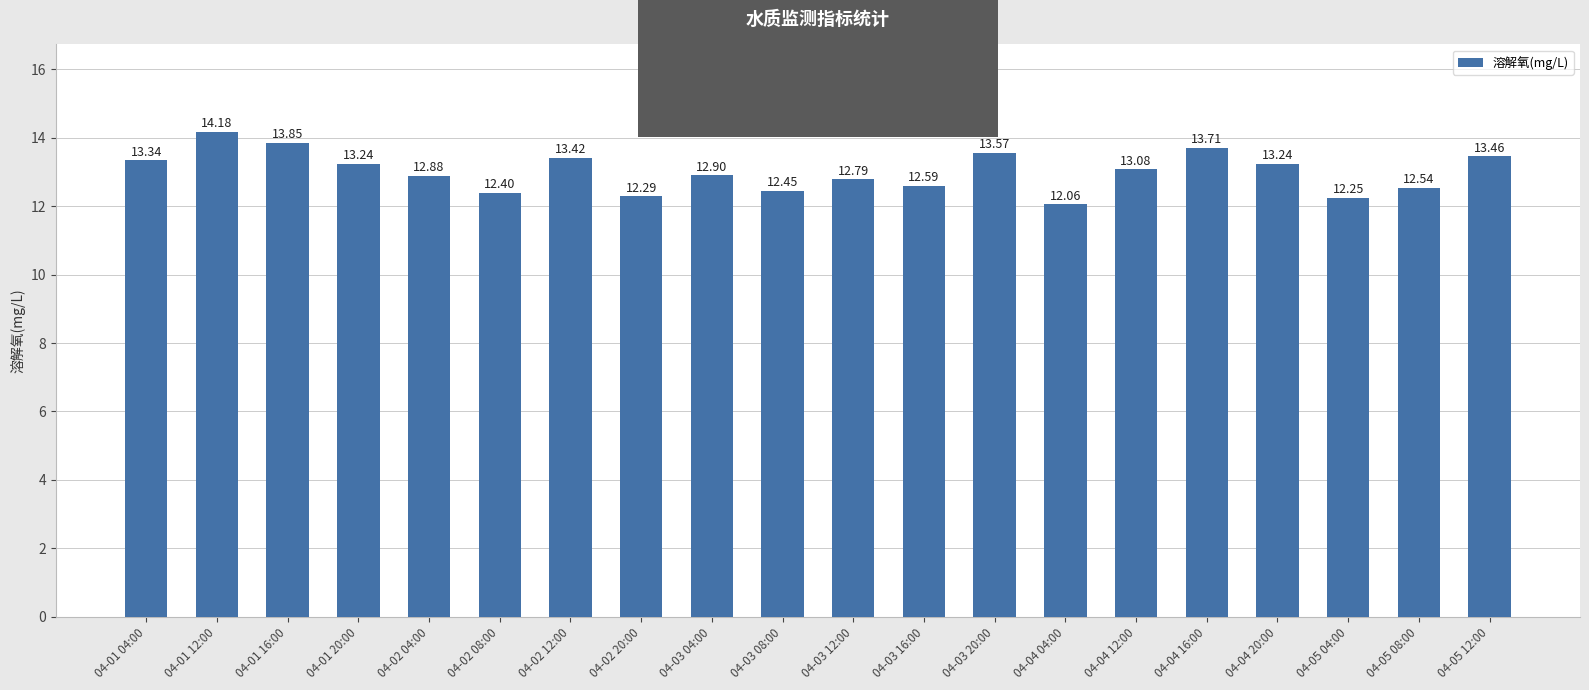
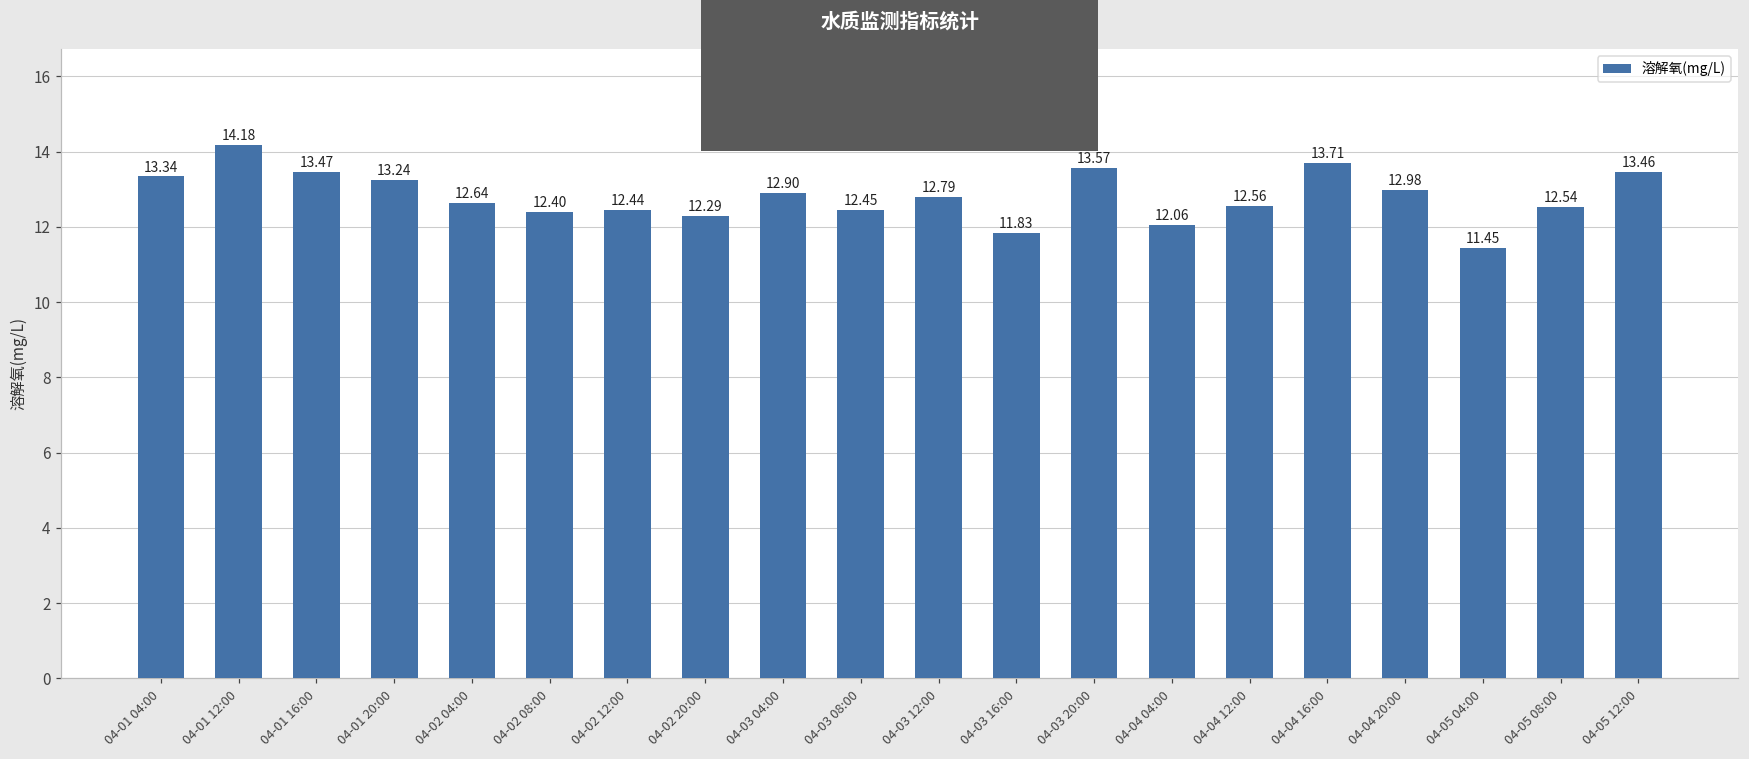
  {
    "04-01 04:00": 13.34,
    "04-01 12:00": 14.18,
-   "04-01 16:00": 13.85,
+   "04-01 16:00": 13.47,
    "04-01 20:00": 13.24,
-   "04-02 04:00": 12.88,
+   "04-02 04:00": 12.64,
    "04-02 08:00": 12.40,
-   "04-02 12:00": 13.42,
+   "04-02 12:00": 12.44,
    "04-02 20:00": 12.29,
    "04-03 04:00": 12.90,
    "04-03 08:00": 12.45,
    "04-03 12:00": 12.79,
-   "04-03 16:00": 12.59,
+   "04-03 16:00": 11.83,
    "04-03 20:00": 13.57,
    "04-04 04:00": 12.06,
-   "04-04 12:00": 13.08,
+   "04-04 12:00": 12.56,
    "04-04 16:00": 13.71,
-   "04-04 20:00": 13.24,
-   "04-05 04:00": 12.25,
+   "04-04 20:00": 12.98,
+   "04-05 04:00": 11.45,
    "04-05 08:00": 12.54,
    "04-05 12:00": 13.46
  }
